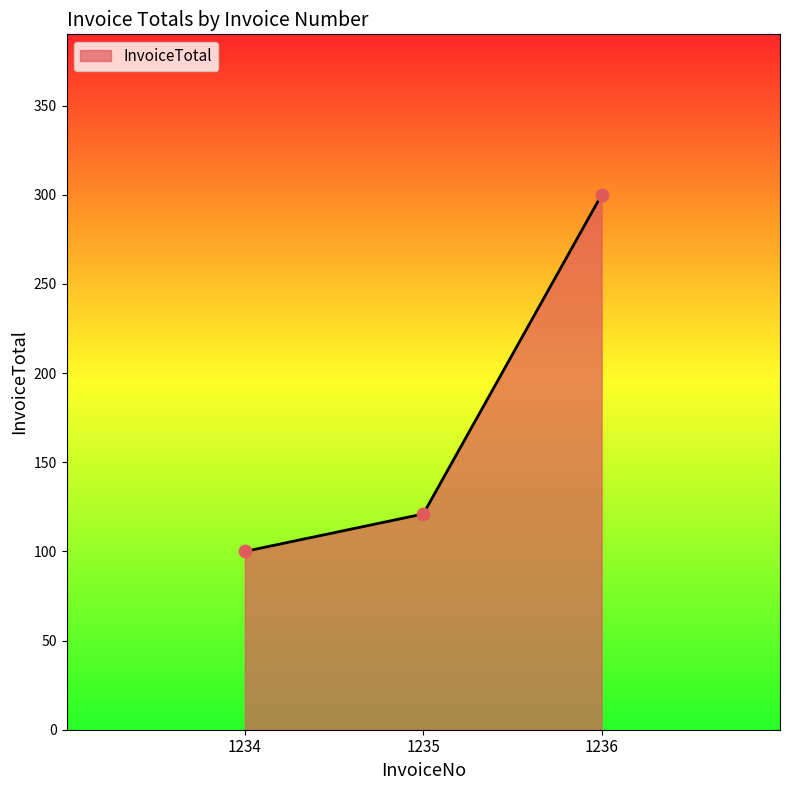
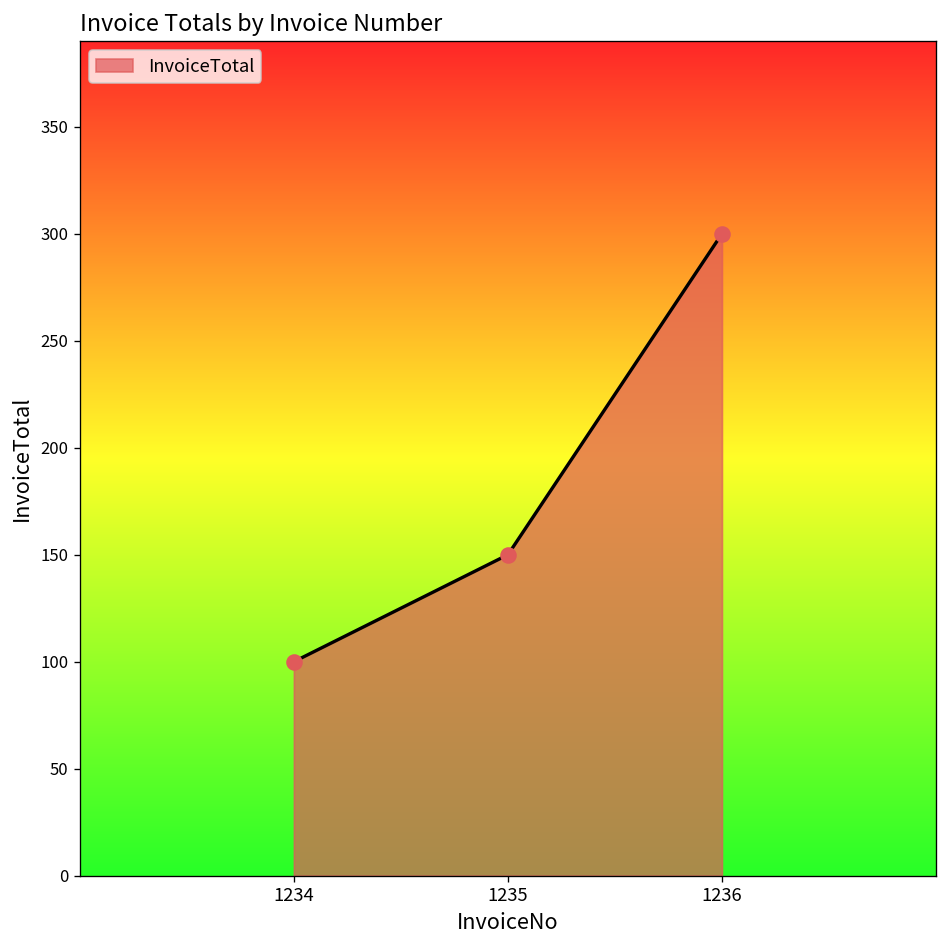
  {
    "1234": 100,
-   "1235": 121,
+   "1235": 150,
    "1236": 300
  }
